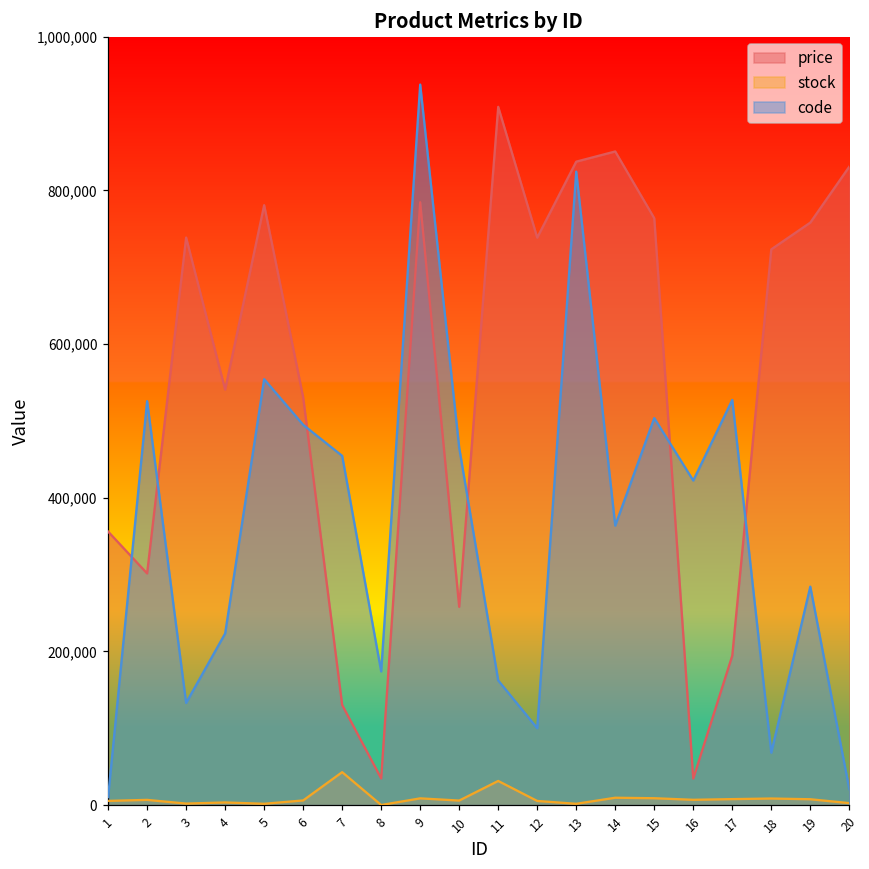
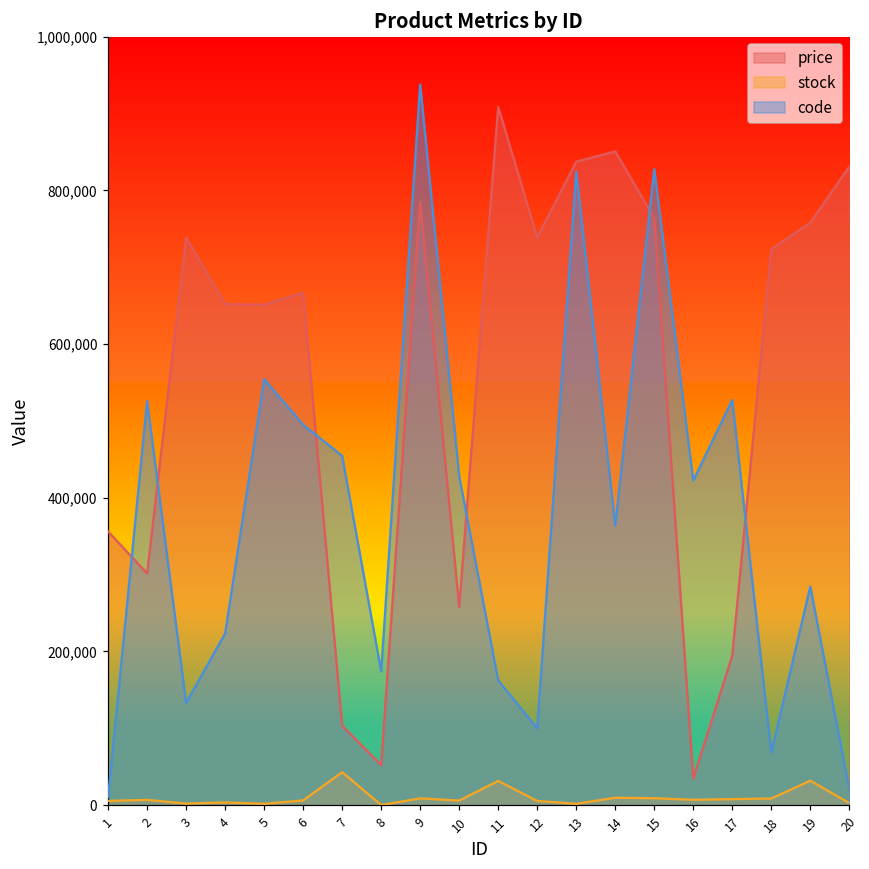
  {
    "price": {
      "1": "360,000",
      "2": "300,000",
      "3": "740,000",
-     "4": "540,000",
-     "5": "780,000",
-     "6": "530,000",
-     "7": "130,000",
-     "8": "30,000",
+     "4": "650,000",
+     "5": "650,000",
+     "6": "670,000",
+     "7": "100,000",
+     "8": "50,000",
      "9": "780,000",
      "10": "260,000",
      "11": "910,000",
      "12": "740,000",
      "13": "840,000",
      "14": "850,000",
      "15": "760,000",
      "16": "30,000",
      "17": "190,000",
      "18": "720,000",
      "19": "760,000",
      "20": "830,000"
    },
    "stock": {
      "1": "10,000",
      "2": "10,000",
      "3": "0",
      "4": "0",
      "5": "0",
      "6": "10,000",
      "7": "40,000",
      "8": "0",
      "9": "10,000",
      "10": "10,000",
      "11": "30,000",
      "12": "10,000",
      "13": "0",
      "14": "10,000",
      "15": "10,000",
      "16": "10,000",
      "17": "10,000",
      "18": "10,000",
-     "19": "10,000",
+     "19": "30,000",
      "20": "0"
    },
    "code": {
      "1": "10,000",
      "2": "530,000",
      "3": "130,000",
      "4": "220,000",
      "5": "550,000",
      "6": "490,000",
      "7": "450,000",
      "8": "170,000",
      "9": "940,000",
-     "10": "470,000",
+     "10": "430,000",
      "11": "160,000",
      "12": "100,000",
      "13": "820,000",
      "14": "360,000",
-     "15": "500,000",
+     "15": "830,000",
      "16": "420,000",
      "17": "530,000",
      "18": "70,000",
      "19": "280,000",
      "20": "20,000"
    }
  }
